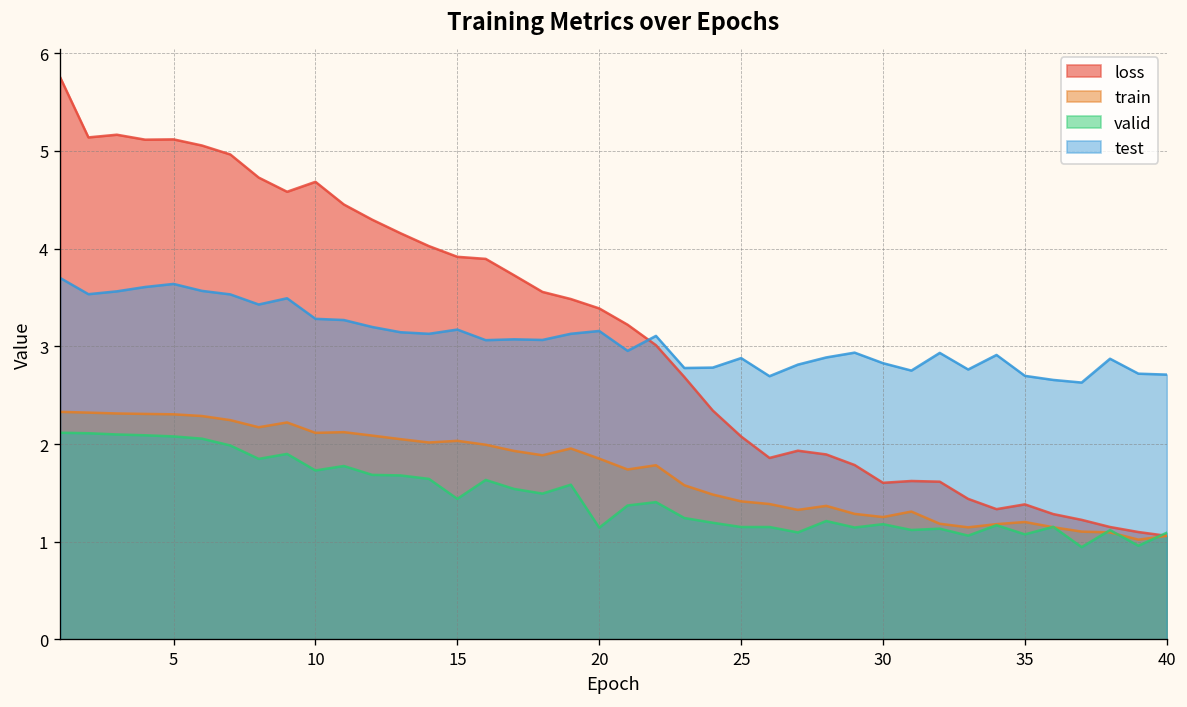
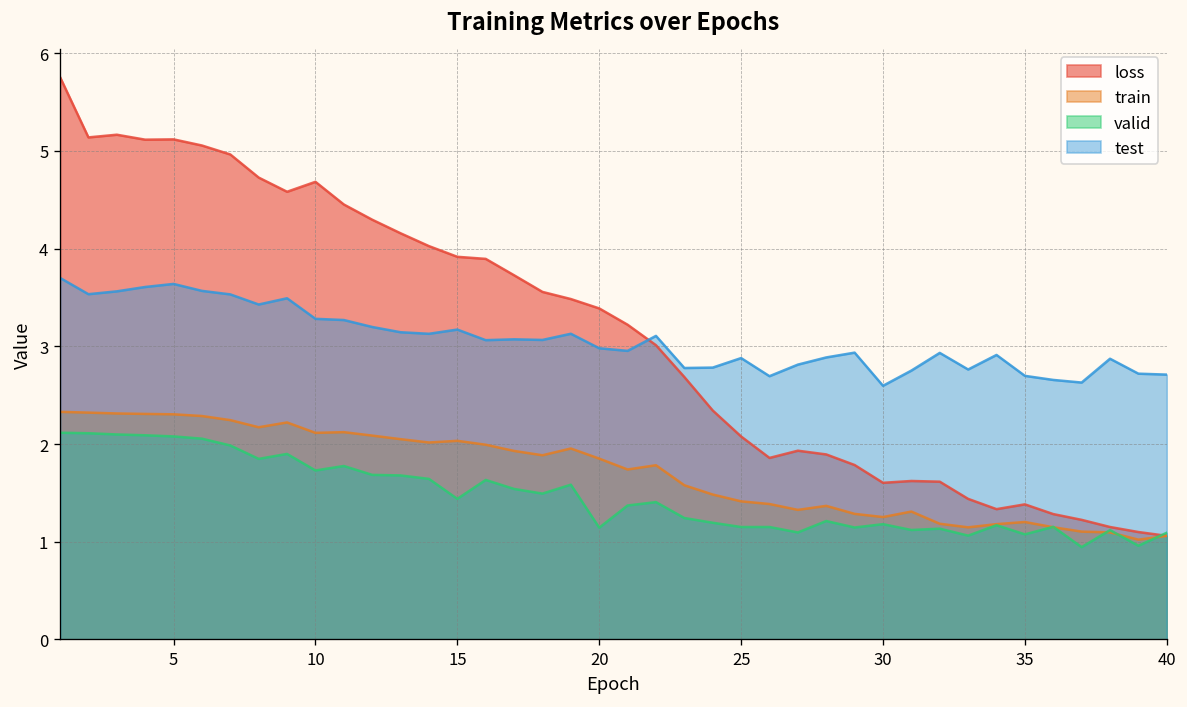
  {
    "valid": {
      "5": 2.1,
      "10": 1.7,
      "15": 1.4,
      "20": 1.1,
      "25": 1.2,
      "30": 1.2,
      "35": 1.1,
      "40": 1.1
    },
    "test": {
      "5": 3.6,
      "10": 3.3,
      "15": 3.2,
-     "20": 3.2,
+     "20": 3.0,
      "25": 2.9,
-     "30": 2.8,
+     "30": 2.6,
      "35": 2.7,
      "40": 2.7
    }
  }
